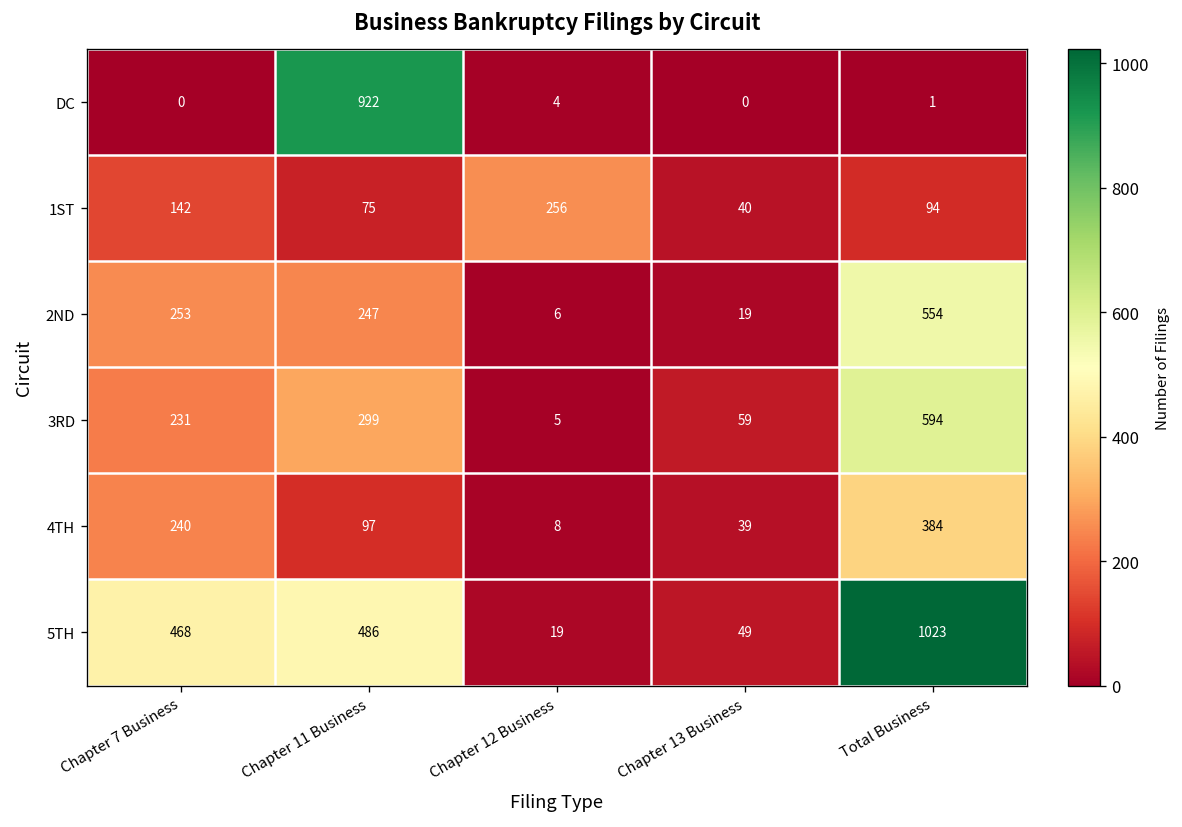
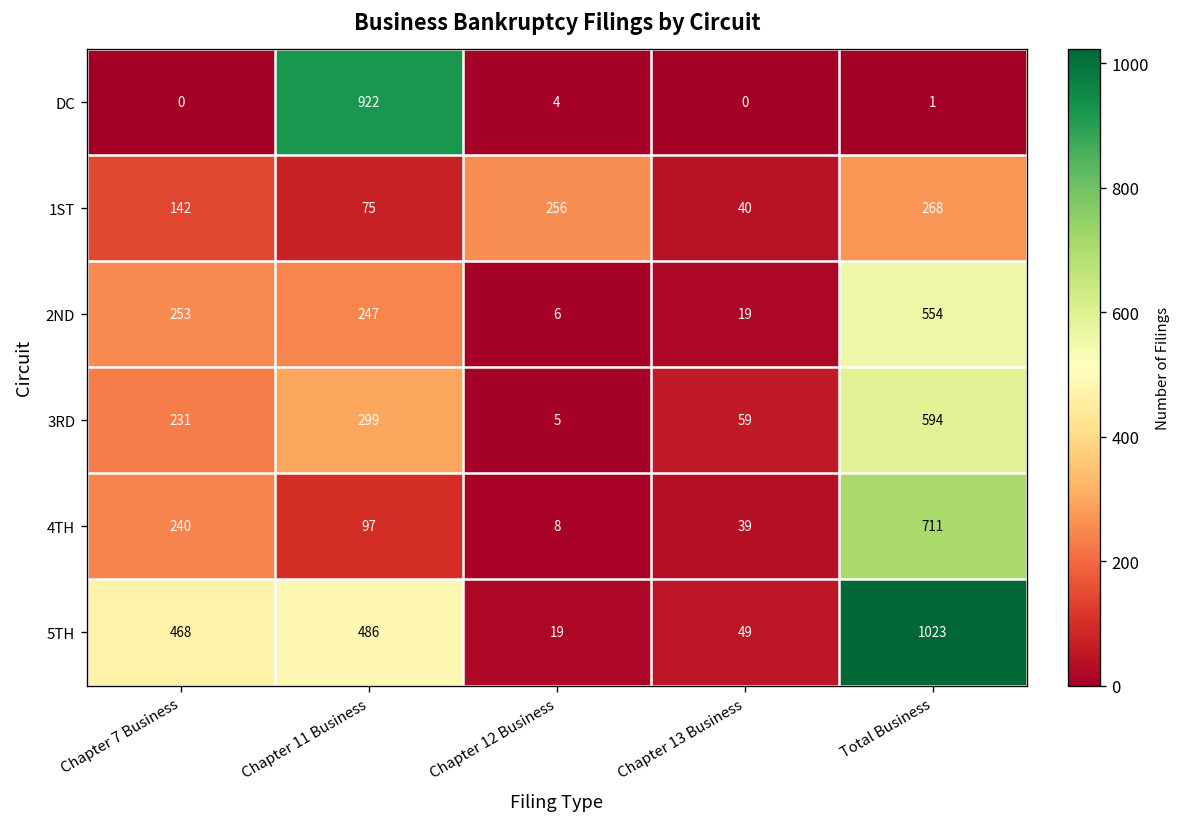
  {
    "DC": {
      "Chapter 7 Business": 0,
      "Chapter 11 Business": 922,
      "Chapter 12 Business": 4,
      "Chapter 13 Business": 0,
      "Total Business": 1
    },
    "1ST": {
      "Chapter 7 Business": 142,
      "Chapter 11 Business": 75,
      "Chapter 12 Business": 256,
      "Chapter 13 Business": 40,
-     "Total Business": 94
+     "Total Business": 268
    },
    "2ND": {
      "Chapter 7 Business": 253,
      "Chapter 11 Business": 247,
      "Chapter 12 Business": 6,
      "Chapter 13 Business": 19,
      "Total Business": 554
    },
    "3RD": {
      "Chapter 7 Business": 231,
      "Chapter 11 Business": 299,
      "Chapter 12 Business": 5,
      "Chapter 13 Business": 59,
      "Total Business": 594
    },
    "4TH": {
      "Chapter 7 Business": 240,
      "Chapter 11 Business": 97,
      "Chapter 12 Business": 8,
      "Chapter 13 Business": 39,
-     "Total Business": 384
+     "Total Business": 711
    },
    "5TH": {
      "Chapter 7 Business": 468,
      "Chapter 11 Business": 486,
      "Chapter 12 Business": 19,
      "Chapter 13 Business": 49,
      "Total Business": 1023
    }
  }
